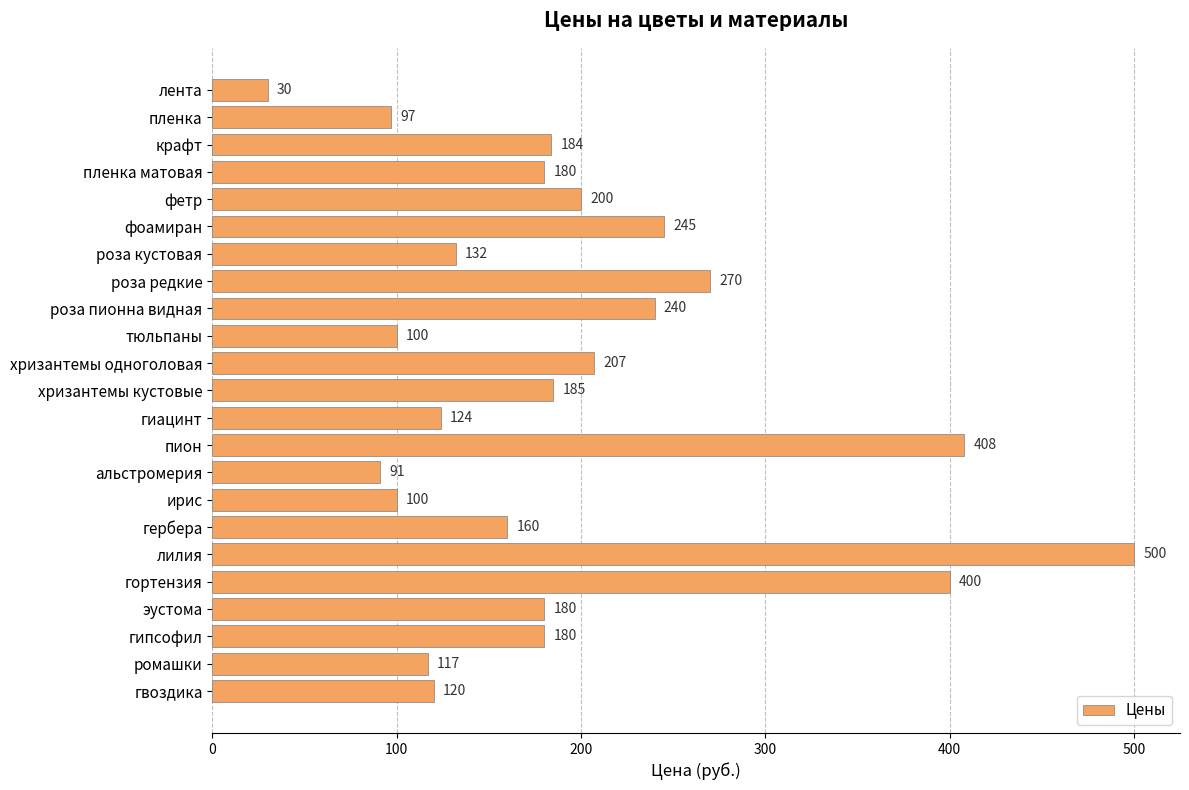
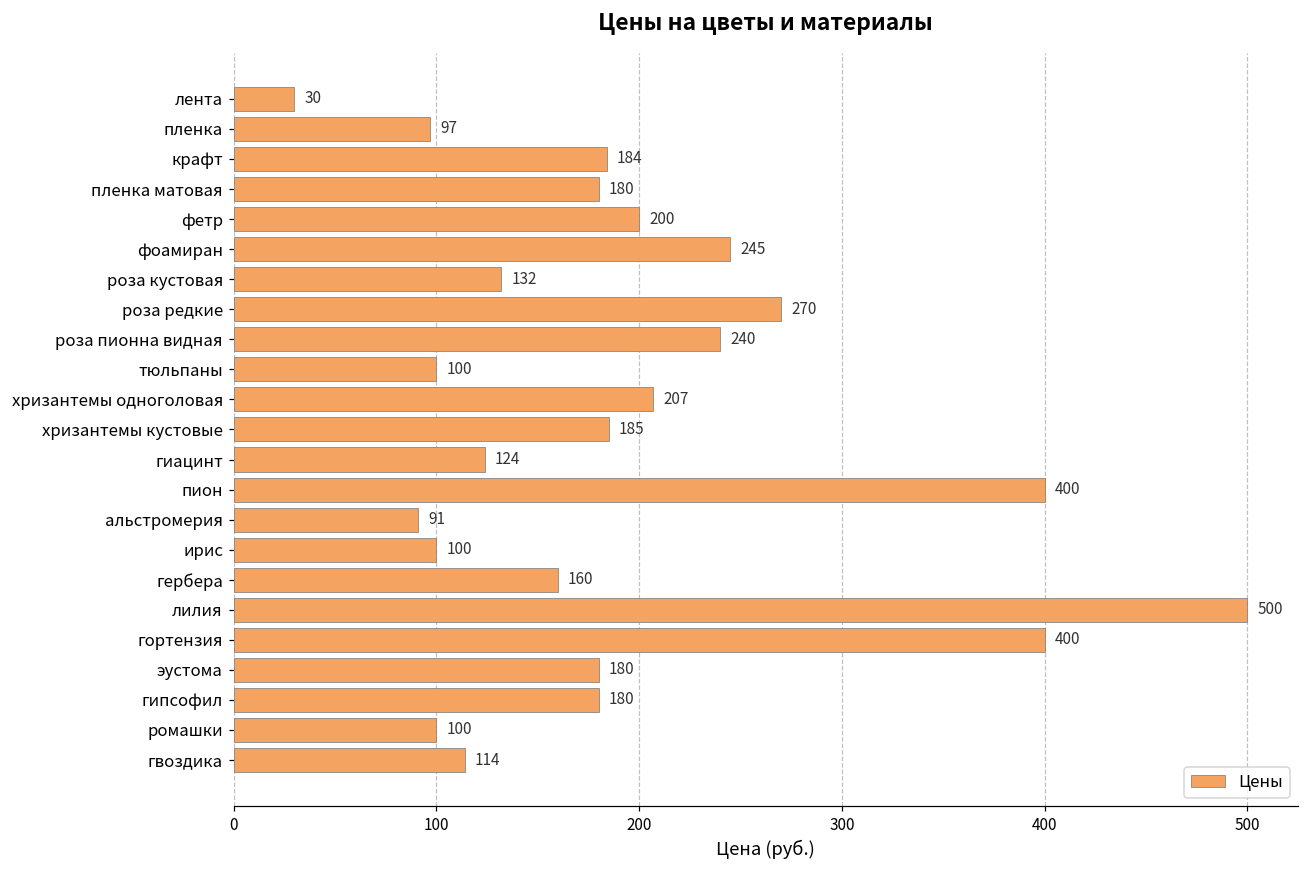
  {
    "лента": 30,
    "пленка": 97,
    "крафт": 184,
    "пленка матовая": 180,
    "фетр": 200,
    "фоамиран": 245,
    "роза кустовая": 132,
    "роза редкие": 270,
    "роза пионна видная": 240,
    "тюльпаны": 100,
    "хризантемы одноголовая": 207,
    "хризантемы кустовые": 185,
    "гиацинт": 124,
-   "пион": 408,
+   "пион": 400,
    "альстромерия": 91,
    "ирис": 100,
    "гербера": 160,
    "лилия": 500,
    "гортензия": 400,
    "эустома": 180,
    "гипсофил": 180,
-   "ромашки": 117,
-   "гвоздика": 120
+   "ромашки": 100,
+   "гвоздика": 114
  }
